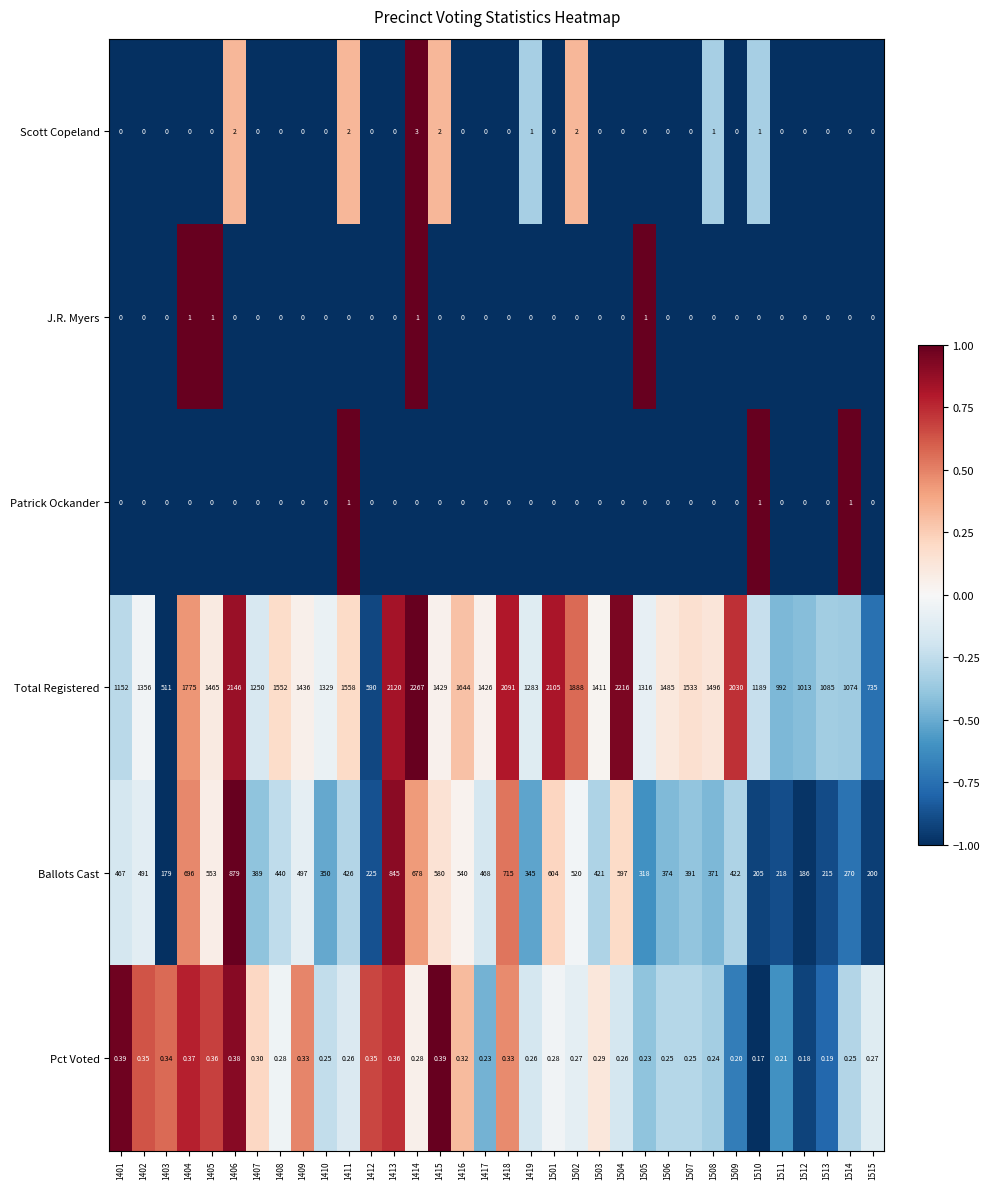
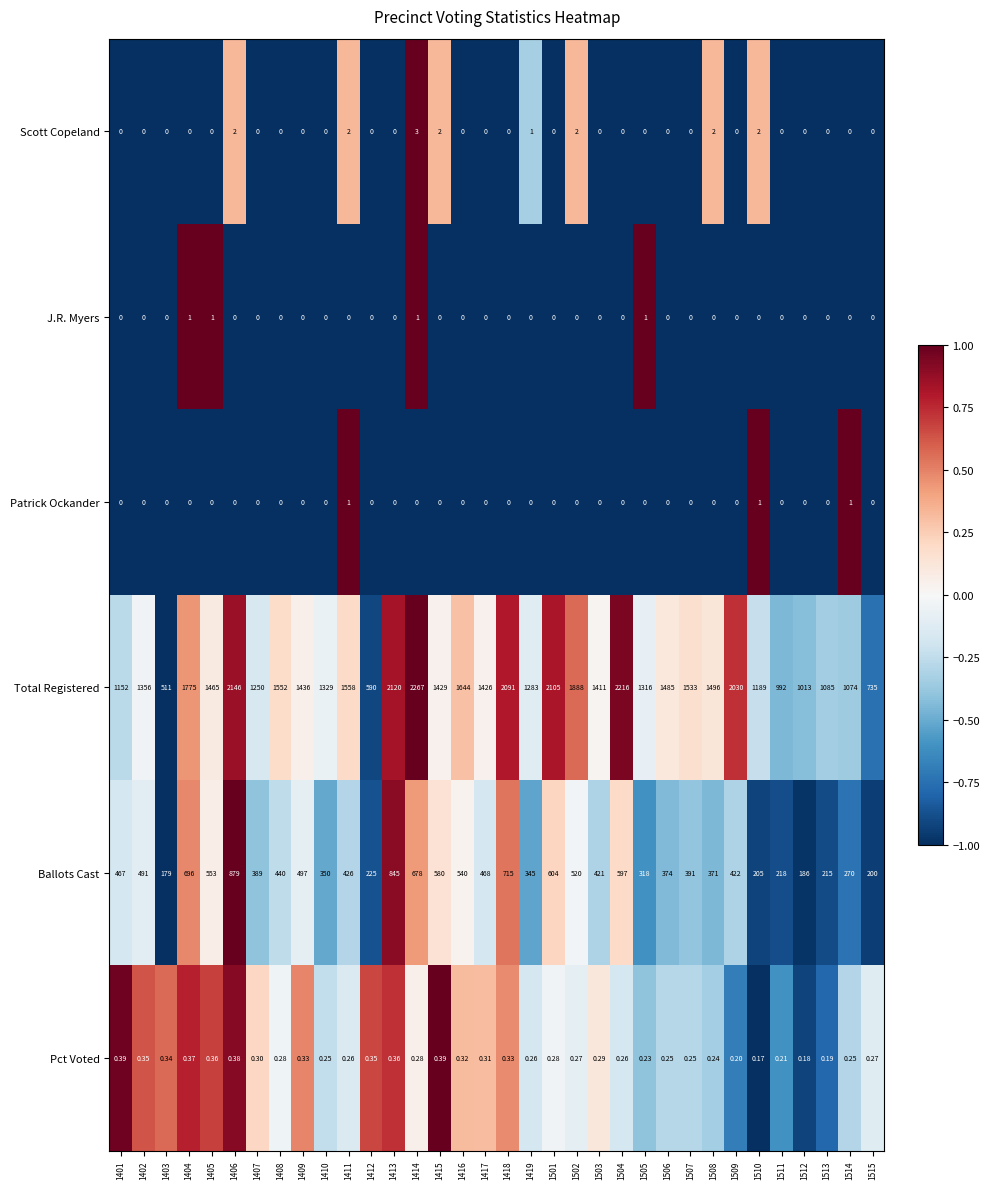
  {
    "Scott Copeland": {
      "1401": 0,
      "1402": 0,
      "1403": 0,
      "1404": 0,
      "1405": 0,
      "1406": 2,
      "1407": 0,
      "1408": 0,
      "1409": 0,
      "1410": 0,
      "1411": 2,
      "1412": 0,
      "1413": 0,
      "1414": 3,
      "1415": 2,
      "1416": 0,
      "1417": 0,
      "1418": 0,
      "1419": 1,
      "1501": 0,
      "1502": 2,
      "1503": 0,
      "1504": 0,
      "1505": 0,
      "1506": 0,
      "1507": 0,
-     "1508": 1,
+     "1508": 2,
      "1509": 0,
-     "1510": 1,
+     "1510": 2,
      "1511": 0,
      "1512": 0,
      "1513": 0,
      "1514": 0,
      "1515": 0
    },
    "Pct Voted": {
      "1401": 0.39,
      "1402": 0.35,
      "1403": 0.34,
      "1404": 0.37,
      "1405": 0.36,
      "1406": 0.38,
      "1407": 0.30,
      "1408": 0.28,
      "1409": 0.33,
      "1410": 0.25,
      "1411": 0.26,
      "1412": 0.35,
      "1413": 0.36,
      "1414": 0.28,
      "1415": 0.39,
      "1416": 0.32,
-     "1417": 0.23,
+     "1417": 0.31,
      "1418": 0.33,
      "1419": 0.26,
      "1501": 0.28,
      "1502": 0.27,
      "1503": 0.29,
      "1504": 0.26,
      "1505": 0.23,
      "1506": 0.25,
      "1507": 0.25,
      "1508": 0.24,
      "1509": 0.20,
      "1510": 0.17,
      "1511": 0.21,
      "1512": 0.18,
      "1513": 0.19,
      "1514": 0.25,
      "1515": 0.27
    }
  }
